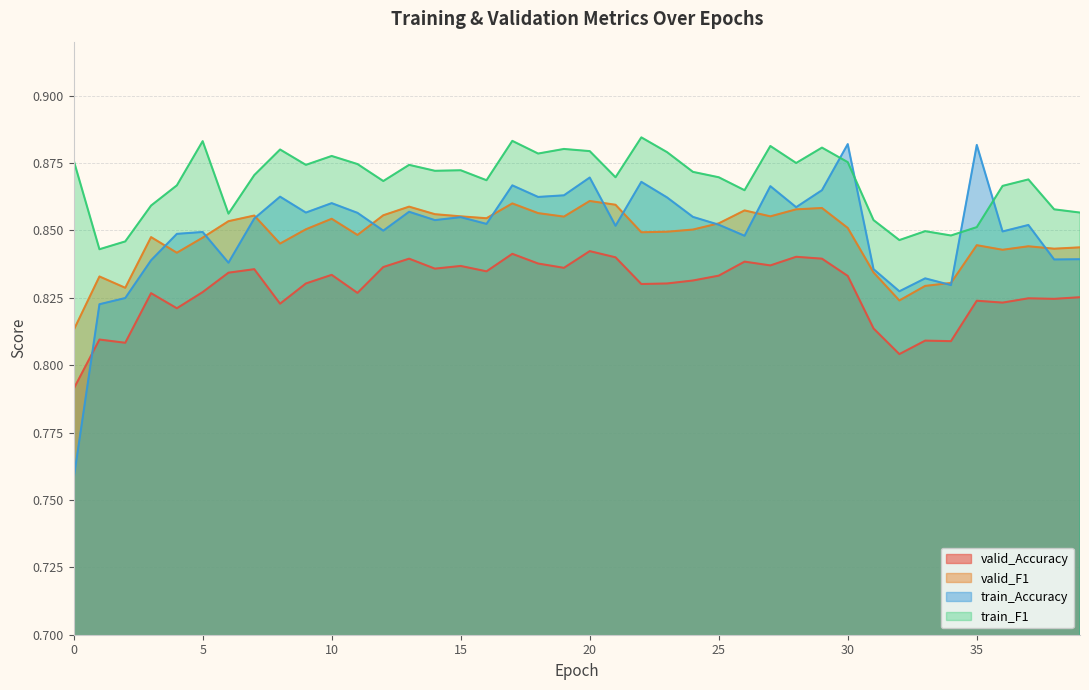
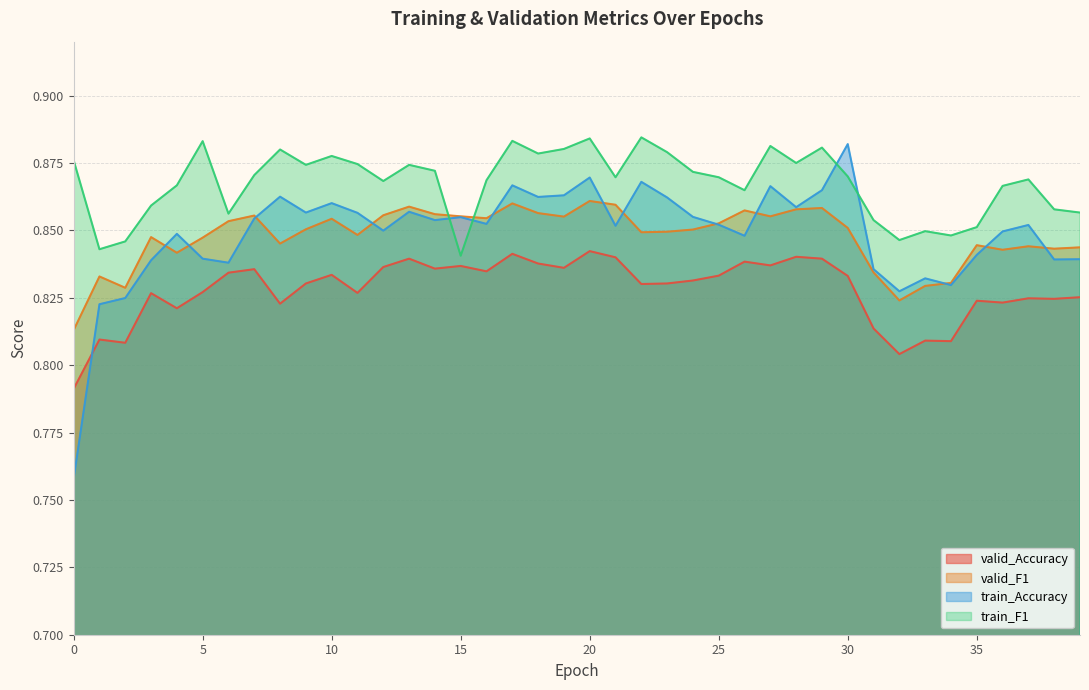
  {
    "train_Accuracy": {
      "0": 0.758,
-     "5": 0.849,
+     "5": 0.840,
      "10": 0.860,
      "20": 0.870,
      "30": 0.882,
-     "35": 0.882
+     "35": 0.841
    },
    "train_F1": {
      "0": 0.876,
      "5": 0.883,
      "10": 0.878,
-     "15": 0.872,
-     "20": 0.879,
+     "15": 0.841,
+     "20": 0.884,
      "25": 0.870,
-     "30": 0.875,
+     "30": 0.870,
      "35": 0.851
    }
  }
